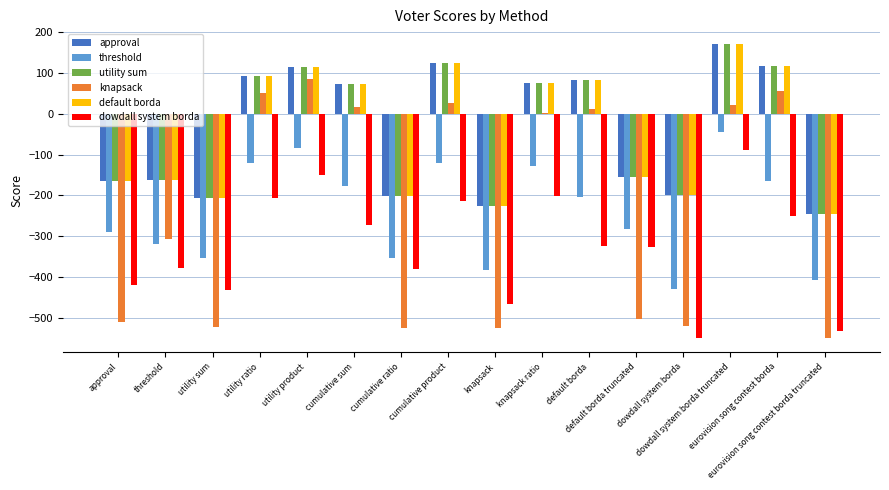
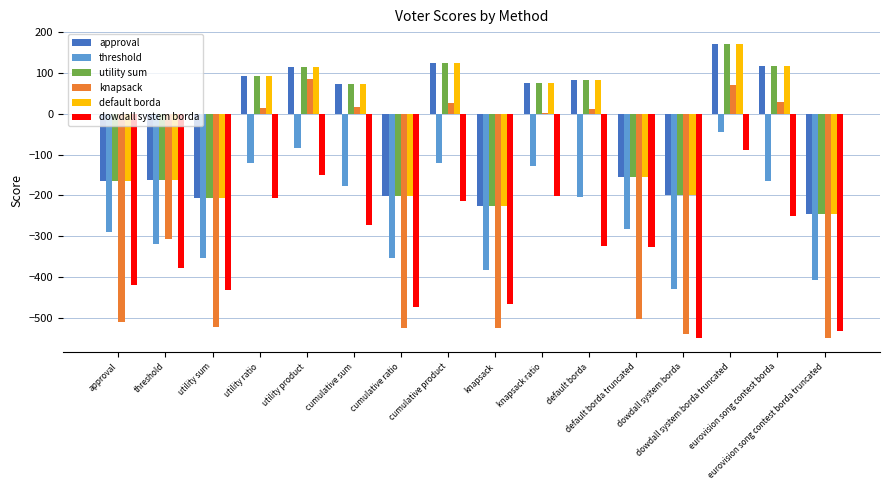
  {
    "utility sum": {
      "approval": -170,
      "threshold": -160,
      "utility sum": -210,
      "utility ratio": 90,
      "utility product": 120,
      "cumulative sum": 70,
      "cumulative ratio": -200,
      "cumulative product": 120,
      "knapsack": -230,
      "knapsack ratio": 80,
      "default borda": 80,
      "default borda truncated": -160,
      "dowdall system borda": -200,
      "dowdall system borda truncated": 170,
      "eurovision song contest borda": 120,
      "eurovision song contest borda truncated": -250
    },
    "knapsack": {
      "approval": -510,
      "threshold": -310,
      "utility sum": -520,
-     "utility ratio": 50,
+     "utility ratio": 20,
      "utility product": 90,
      "cumulative sum": 20,
      "cumulative ratio": -530,
      "cumulative product": 30,
      "knapsack": -530,
      "default borda": 10,
      "default borda truncated": -500,
-     "dowdall system borda": -520,
-     "dowdall system borda truncated": 20,
-     "eurovision song contest borda": 60,
+     "dowdall system borda": -540,
+     "dowdall system borda truncated": 70,
+     "eurovision song contest borda": 30,
      "eurovision song contest borda truncated": -550
    },
    "default borda": {
      "approval": -170,
      "threshold": -160,
      "utility sum": -210,
      "utility ratio": 90,
      "utility product": 120,
      "cumulative sum": 70,
      "cumulative ratio": -200,
      "cumulative product": 120,
      "knapsack": -230,
      "knapsack ratio": 80,
      "default borda": 80,
      "default borda truncated": -160,
      "dowdall system borda": -200,
      "dowdall system borda truncated": 170,
      "eurovision song contest borda": 120,
      "eurovision song contest borda truncated": -250
    },
    "dowdall system borda": {
      "approval": -420,
      "threshold": -380,
      "utility sum": -430,
      "utility ratio": -210,
      "utility product": -150,
      "cumulative sum": -270,
-     "cumulative ratio": -380,
+     "cumulative ratio": -470,
      "cumulative product": -210,
      "knapsack": -470,
      "knapsack ratio": -200,
      "default borda": -330,
      "default borda truncated": -330,
      "dowdall system borda": -550,
      "dowdall system borda truncated": -90,
      "eurovision song contest borda": -250,
      "eurovision song contest borda truncated": -530
    }
  }
